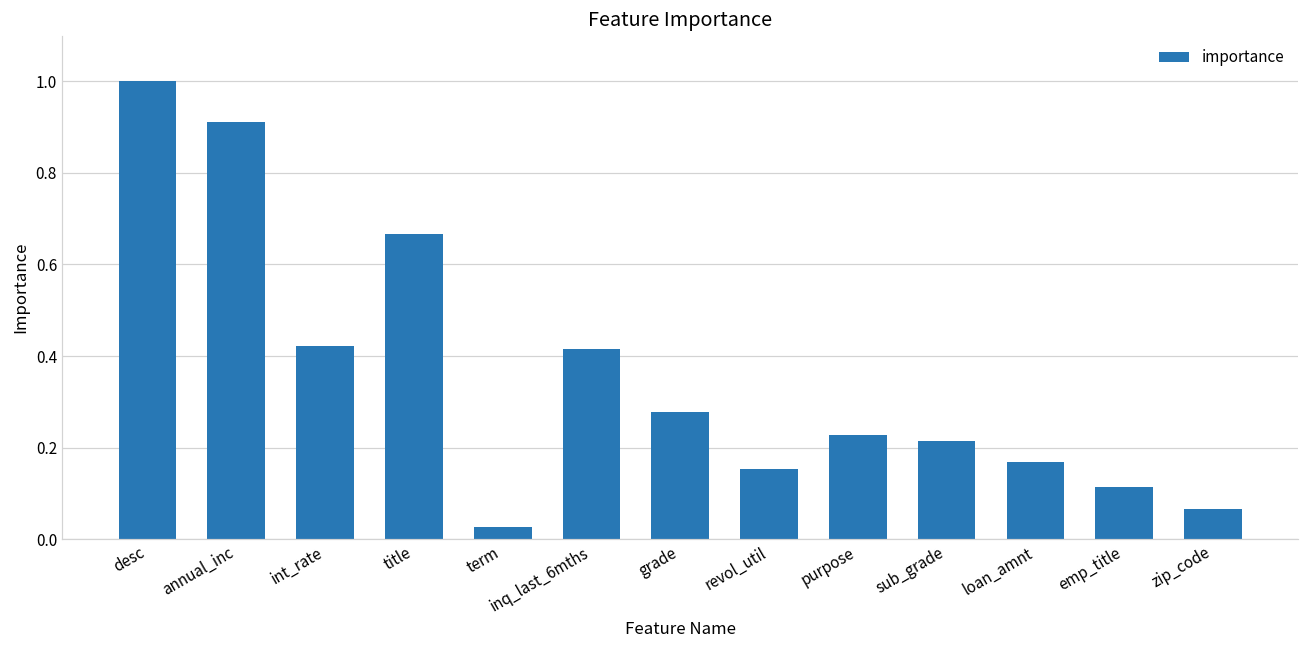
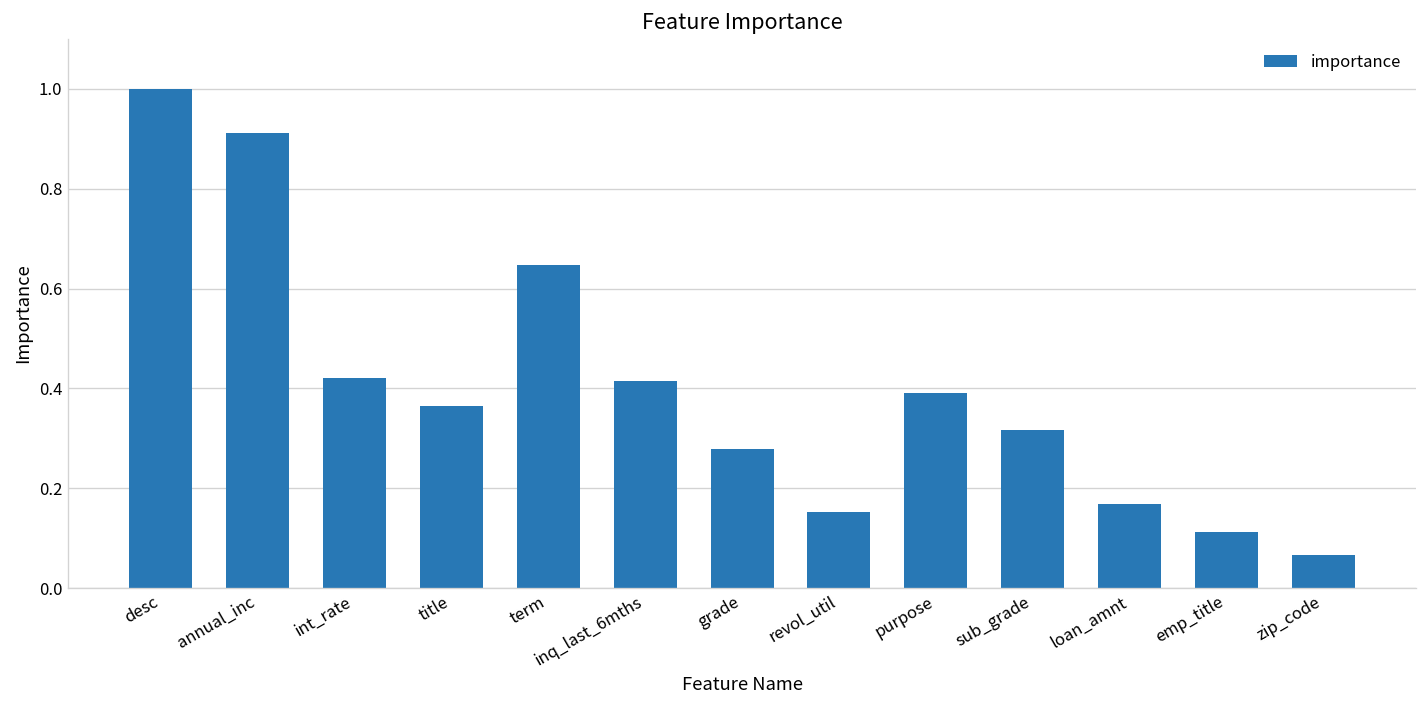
  {
    "desc": 1.00,
    "annual_inc": 0.91,
    "int_rate": 0.42,
-   "title": 0.67,
-   "term": 0.03,
+   "title": 0.36,
+   "term": 0.65,
    "inq_last_6mths": 0.42,
    "grade": 0.28,
    "revol_util": 0.15,
-   "purpose": 0.23,
-   "sub_grade": 0.22,
+   "purpose": 0.39,
+   "sub_grade": 0.32,
    "loan_amnt": 0.17,
    "emp_title": 0.11,
    "zip_code": 0.07
  }
